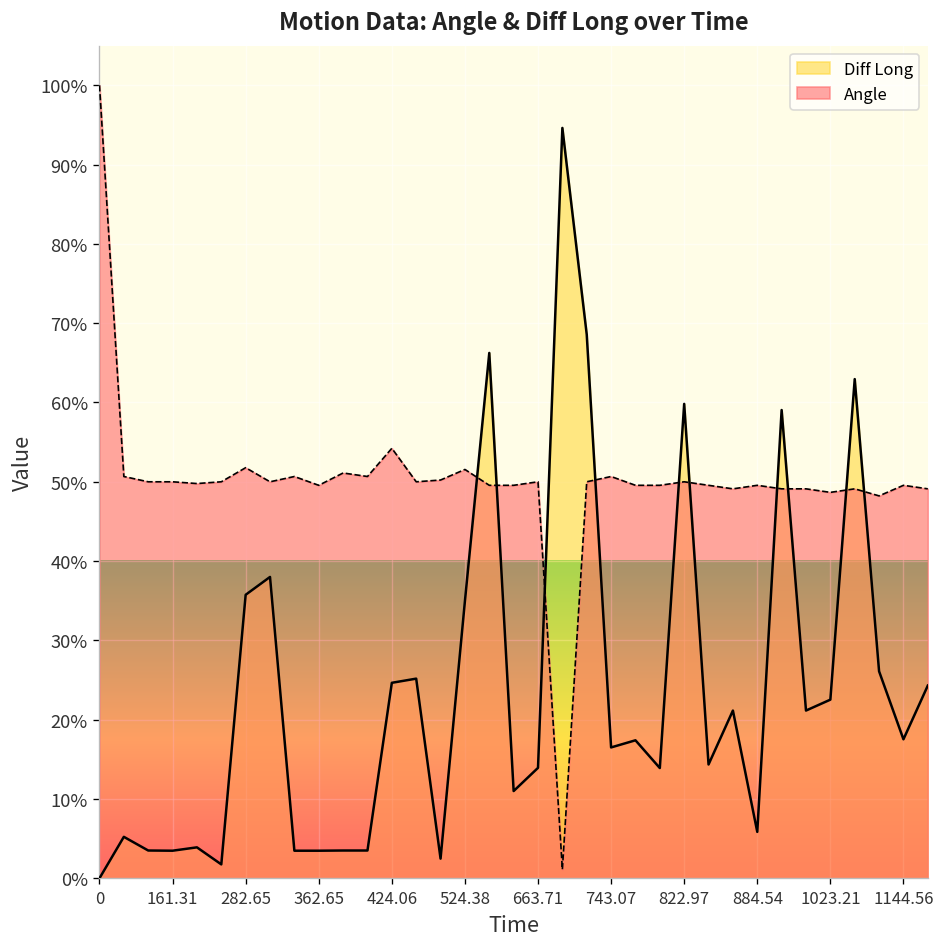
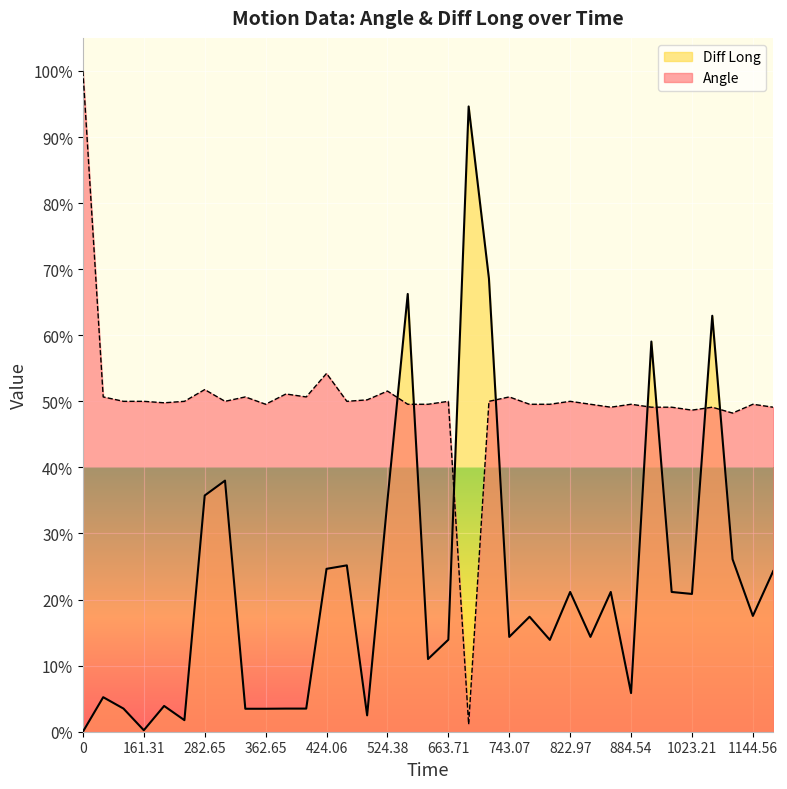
  {
    "Diff Long": {
      "0": "0%",
-     "161.31": "3%",
+     "161.31": "0%",
      "282.65": "36%",
      "362.65": "3%",
      "424.06": "25%",
      "524.38": "35%",
      "663.71": "14%",
-     "743.07": "16%",
-     "822.97": "60%",
+     "743.07": "14%",
+     "822.97": "21%",
      "884.54": "6%",
-     "1023.21": "23%",
+     "1023.21": "21%",
      "1144.56": "18%"
    },
    "Angle": {
      "0": "100%",
      "161.31": "50%",
      "282.65": "52%",
      "362.65": "50%",
      "424.06": "54%",
      "524.38": "52%",
      "663.71": "50%",
      "743.07": "51%",
      "822.97": "50%",
      "884.54": "50%",
      "1023.21": "49%",
      "1144.56": "50%"
    }
  }
